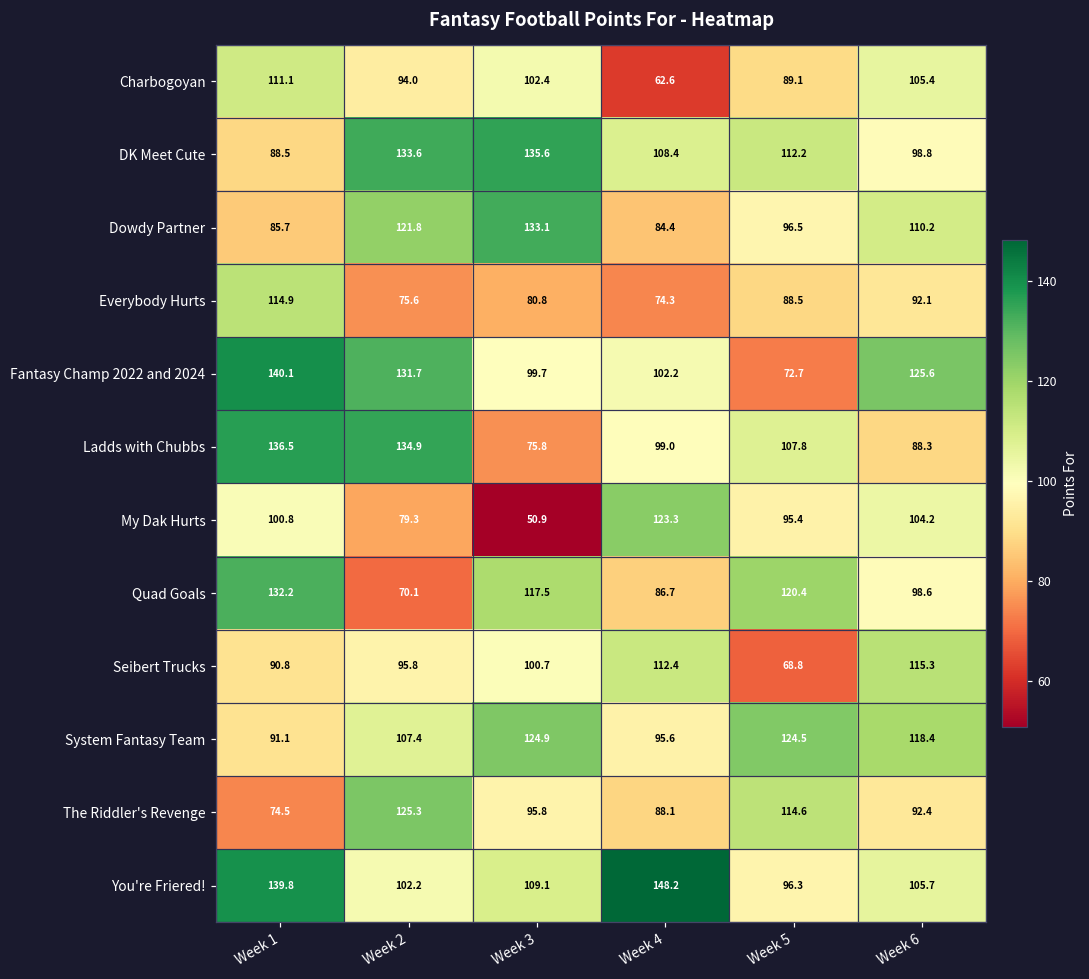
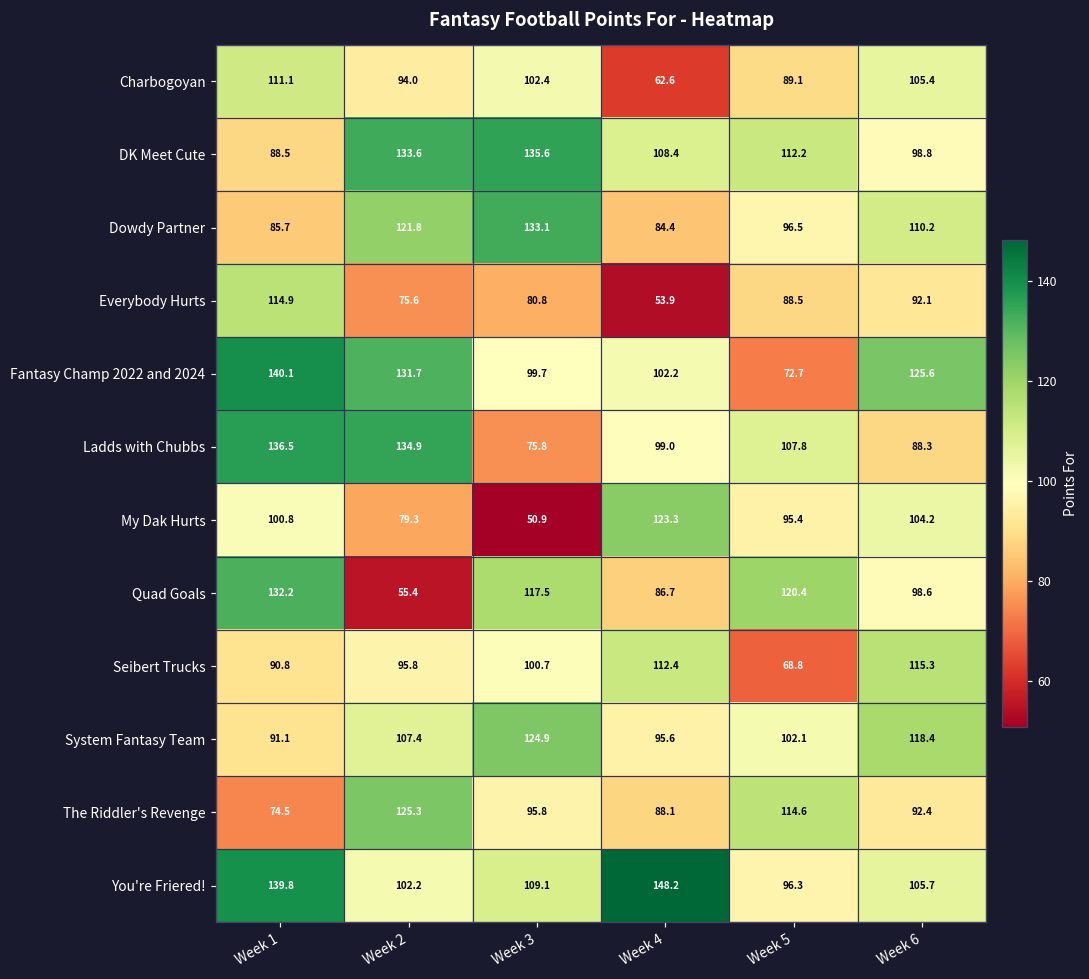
  {
    "Charbogoyan": {
      "Week 1": 111.1,
      "Week 2": 94.0,
      "Week 3": 102.4,
      "Week 4": 62.6,
      "Week 5": 89.1,
      "Week 6": 105.4
    },
    "DK Meet Cute": {
      "Week 1": 88.5,
      "Week 2": 133.6,
      "Week 3": 135.6,
      "Week 4": 108.4,
      "Week 5": 112.2,
      "Week 6": 98.8
    },
    "Dowdy Partner": {
      "Week 1": 85.7,
      "Week 2": 121.8,
      "Week 3": 133.1,
      "Week 4": 84.4,
      "Week 5": 96.5,
      "Week 6": 110.2
    },
    "Everybody Hurts": {
      "Week 1": 114.9,
      "Week 2": 75.6,
      "Week 3": 80.8,
-     "Week 4": 74.3,
+     "Week 4": 53.9,
      "Week 5": 88.5,
      "Week 6": 92.1
    },
    "Fantasy Champ 2022 and 2024": {
      "Week 1": 140.1,
      "Week 2": 131.7,
      "Week 3": 99.7,
      "Week 4": 102.2,
      "Week 5": 72.7,
      "Week 6": 125.6
    },
    "Ladds with Chubbs": {
      "Week 1": 136.5,
      "Week 2": 134.9,
      "Week 3": 75.8,
      "Week 4": 99.0,
      "Week 5": 107.8,
      "Week 6": 88.3
    },
    "My Dak Hurts": {
      "Week 1": 100.8,
      "Week 2": 79.3,
      "Week 3": 50.9,
      "Week 4": 123.3,
      "Week 5": 95.4,
      "Week 6": 104.2
    },
    "Quad Goals": {
      "Week 1": 132.2,
-     "Week 2": 70.1,
+     "Week 2": 55.4,
      "Week 3": 117.5,
      "Week 4": 86.7,
      "Week 5": 120.4,
      "Week 6": 98.6
    },
    "Seibert Trucks": {
      "Week 1": 90.8,
      "Week 2": 95.8,
      "Week 3": 100.7,
      "Week 4": 112.4,
      "Week 5": 68.8,
      "Week 6": 115.3
    },
    "System Fantasy Team": {
      "Week 1": 91.1,
      "Week 2": 107.4,
      "Week 3": 124.9,
      "Week 4": 95.6,
-     "Week 5": 124.5,
+     "Week 5": 102.1,
      "Week 6": 118.4
    },
    "The Riddler's Revenge": {
      "Week 1": 74.5,
      "Week 2": 125.3,
      "Week 3": 95.8,
      "Week 4": 88.1,
      "Week 5": 114.6,
      "Week 6": 92.4
    },
    "You're Friered!": {
      "Week 1": 139.8,
      "Week 2": 102.2,
      "Week 3": 109.1,
      "Week 4": 148.2,
      "Week 5": 96.3,
      "Week 6": 105.7
    }
  }
